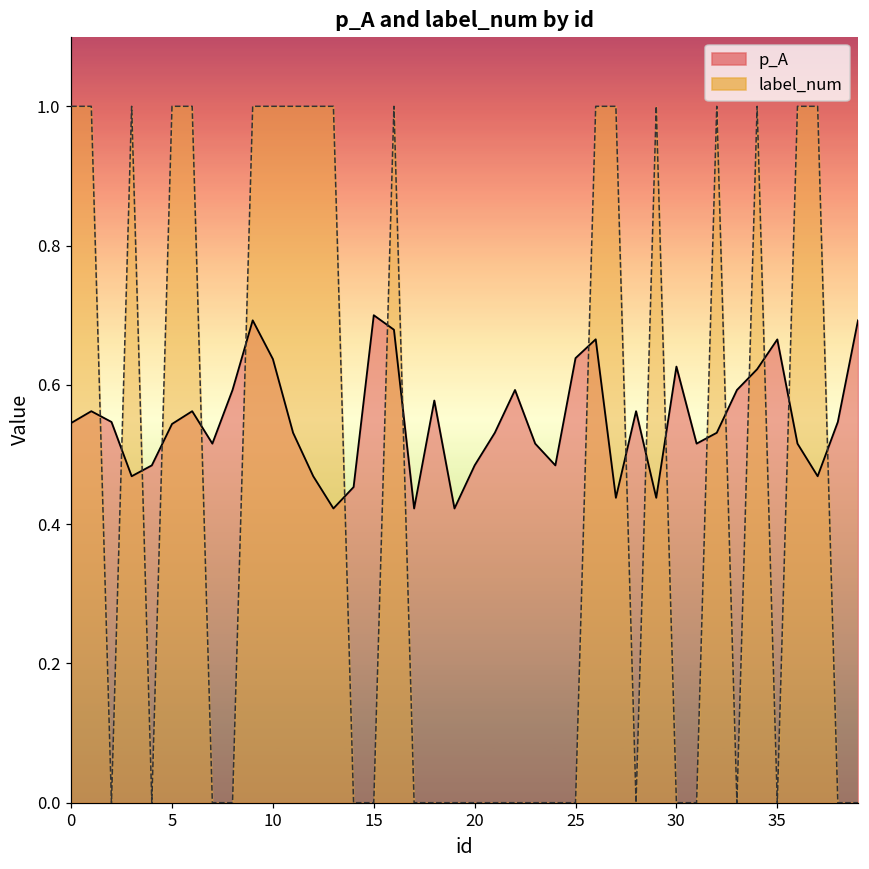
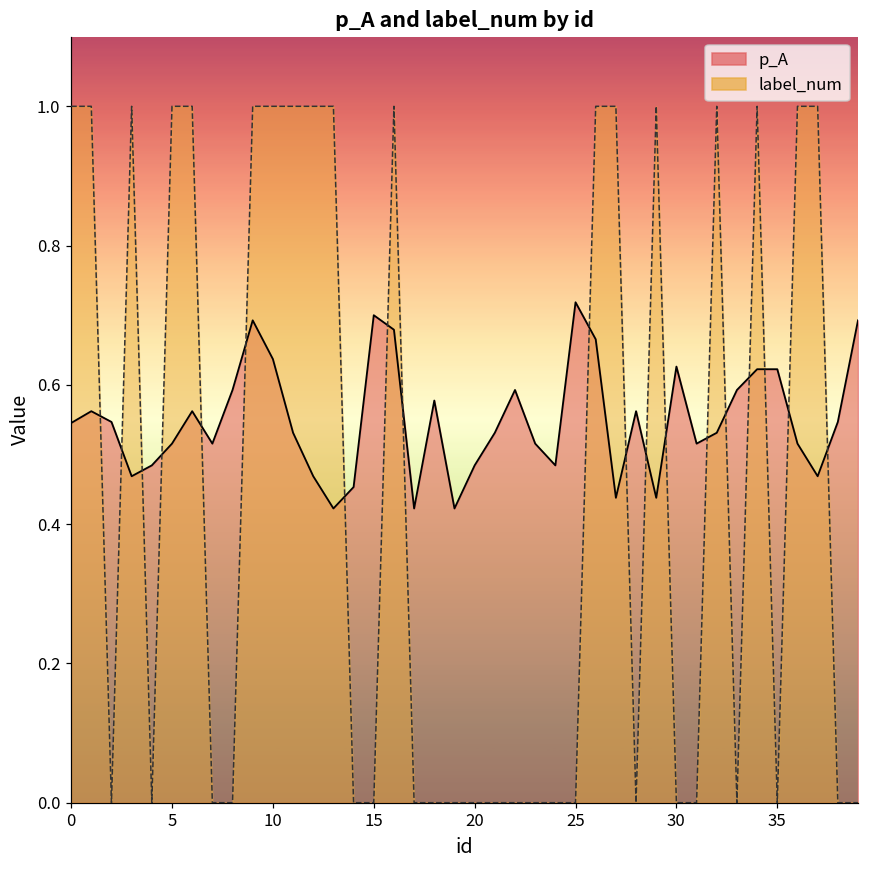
  {
    "p_A": {
      "0": 0.55,
-     "5": 0.54,
+     "5": 0.52,
      "10": 0.64,
      "15": 0.70,
      "20": 0.48,
-     "25": 0.64,
+     "25": 0.72,
      "30": 0.63,
-     "35": 0.67
+     "35": 0.62
    },
    "label_num": {
      "0": 1.00,
      "5": 1.00,
      "10": 1.00,
      "15": 0.00,
      "20": 0.00,
      "25": 0.00,
      "30": 0.00,
      "35": 0.00
    }
  }
